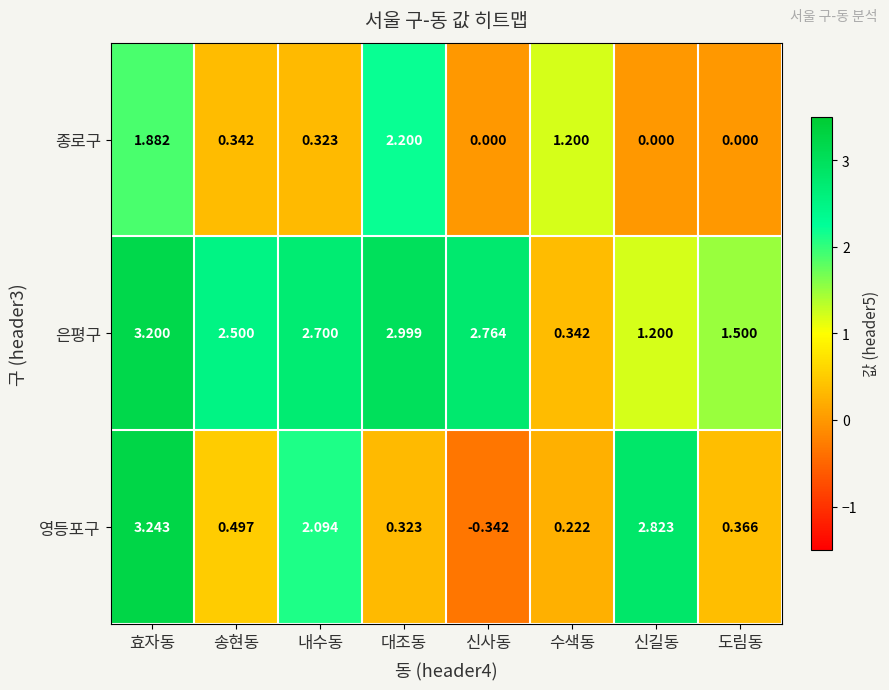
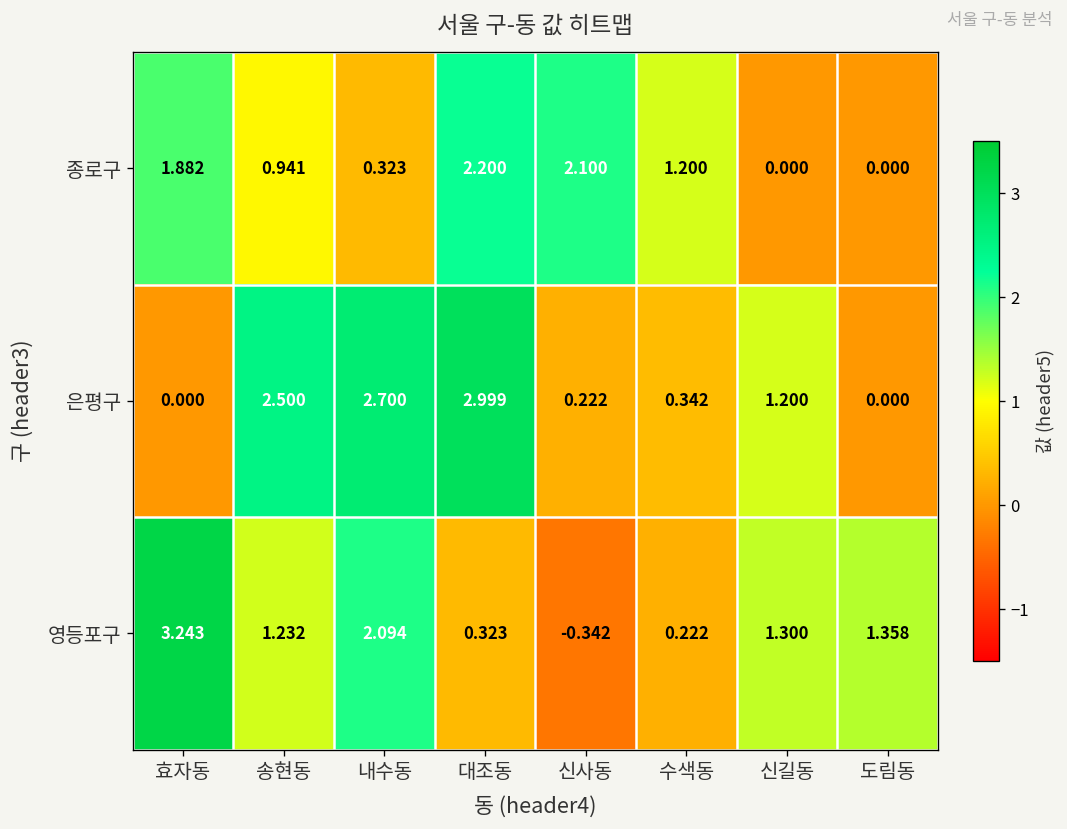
  {
    "종로구": {
      "효자동": 1.882,
-     "송현동": 0.342,
+     "송현동": 0.941,
      "내수동": 0.323,
      "대조동": 2.200,
-     "신사동": 0.000,
+     "신사동": 2.100,
      "수색동": 1.200,
      "신길동": 0.000,
      "도림동": 0.000
    },
    "은평구": {
-     "효자동": 3.200,
+     "효자동": 0.000,
      "송현동": 2.500,
      "내수동": 2.700,
      "대조동": 2.999,
-     "신사동": 2.764,
+     "신사동": 0.222,
      "수색동": 0.342,
      "신길동": 1.200,
-     "도림동": 1.500
+     "도림동": 0.000
    },
    "영등포구": {
      "효자동": 3.243,
-     "송현동": 0.497,
+     "송현동": 1.232,
      "내수동": 2.094,
      "대조동": 0.323,
      "신사동": -0.342,
      "수색동": 0.222,
-     "신길동": 2.823,
-     "도림동": 0.366
+     "신길동": 1.300,
+     "도림동": 1.358
    }
  }
